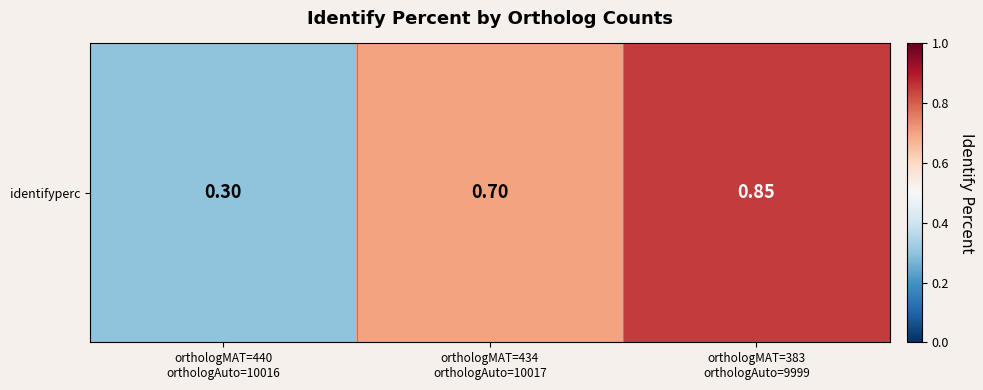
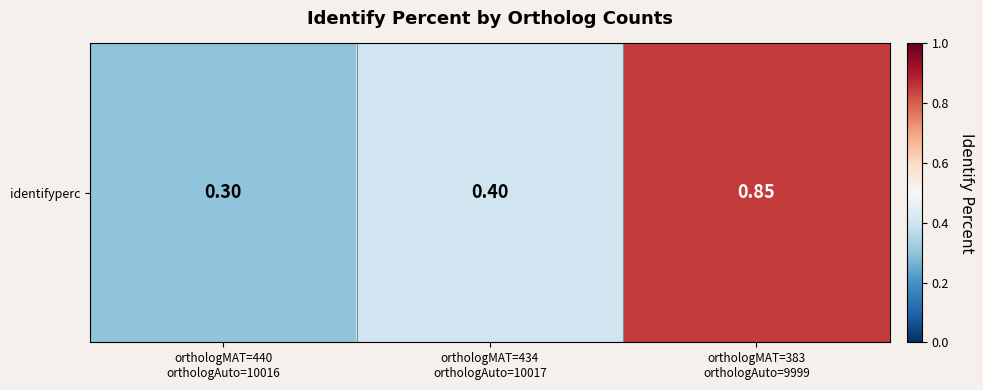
  {
    "identifyperc": {
      "orthologMAT=440 orthologAuto=10016": 0.30,
-     "orthologMAT=434 orthologAuto=10017": 0.70,
+     "orthologMAT=434 orthologAuto=10017": 0.40,
      "orthologMAT=383 orthologAuto=9999": 0.85
    }
  }
